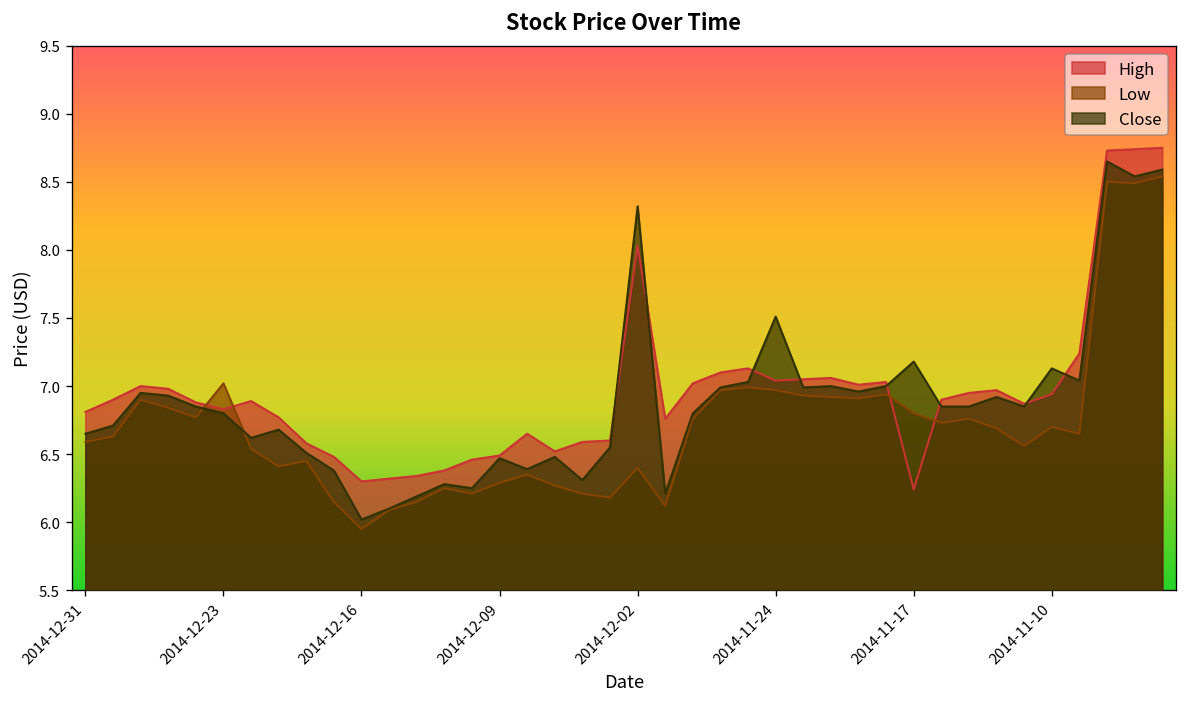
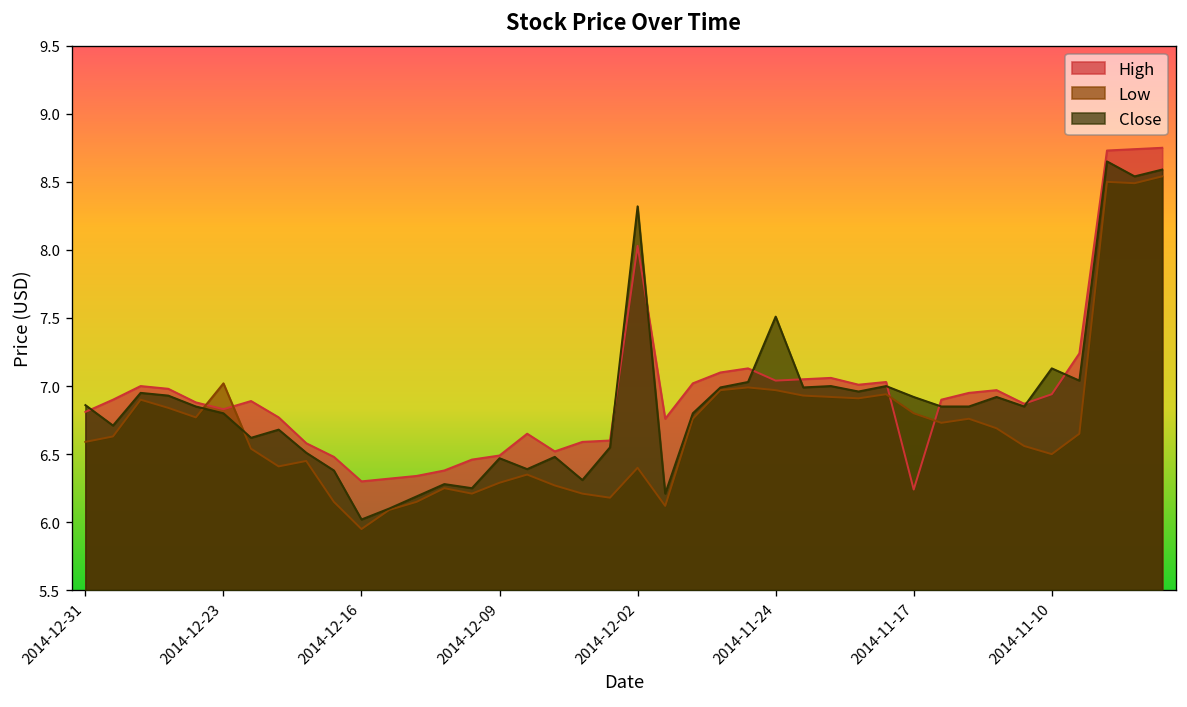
  {
    "High": {
      "2014-12-31": 6.81,
      "2014-12-23": 6.83,
      "2014-12-16": 6.30,
      "2014-12-02": 8.03,
      "2014-11-24": 7.04,
      "2014-11-17": 6.24,
      "2014-11-10": 6.94
    },
    "Low": {
      "2014-12-31": 6.6,
      "2014-12-23": 7.0,
      "2014-12-16": 5.95,
      "2014-12-09": 6.3,
      "2014-12-02": 6.4,
      "2014-11-24": 6.97,
      "2014-11-17": 6.8,
-     "2014-11-10": 6.7
+     "2014-11-10": 6.5
    },
    "Close": {
-     "2014-12-31": 6.65,
+     "2014-12-31": 6.86,
      "2014-12-23": 6.80,
      "2014-12-16": 6.02,
      "2014-12-02": 8.32,
      "2014-11-24": 7.51,
-     "2014-11-17": 7.18,
+     "2014-11-17": 6.92,
      "2014-11-10": 7.13
    }
  }
